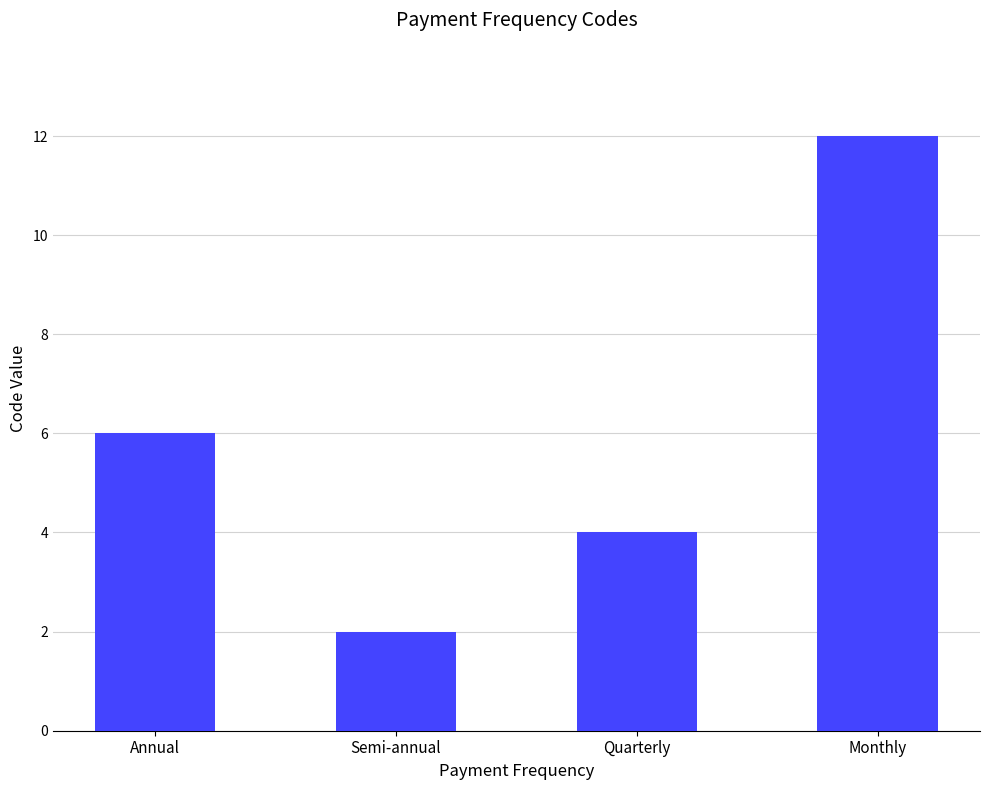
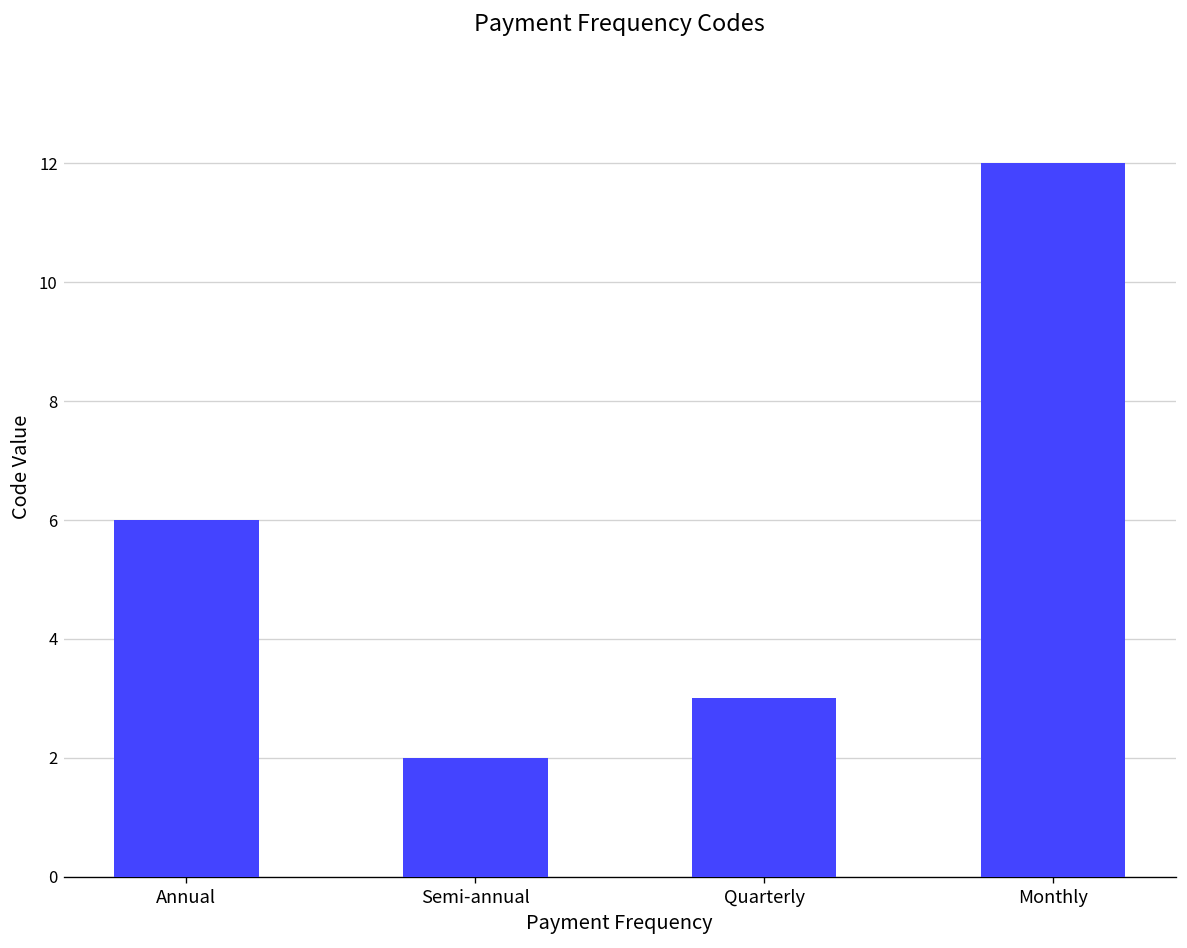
  {
    "Annual": 6,
    "Semi-annual": 2,
-   "Quarterly": 4,
+   "Quarterly": 3,
    "Monthly": 12
  }
